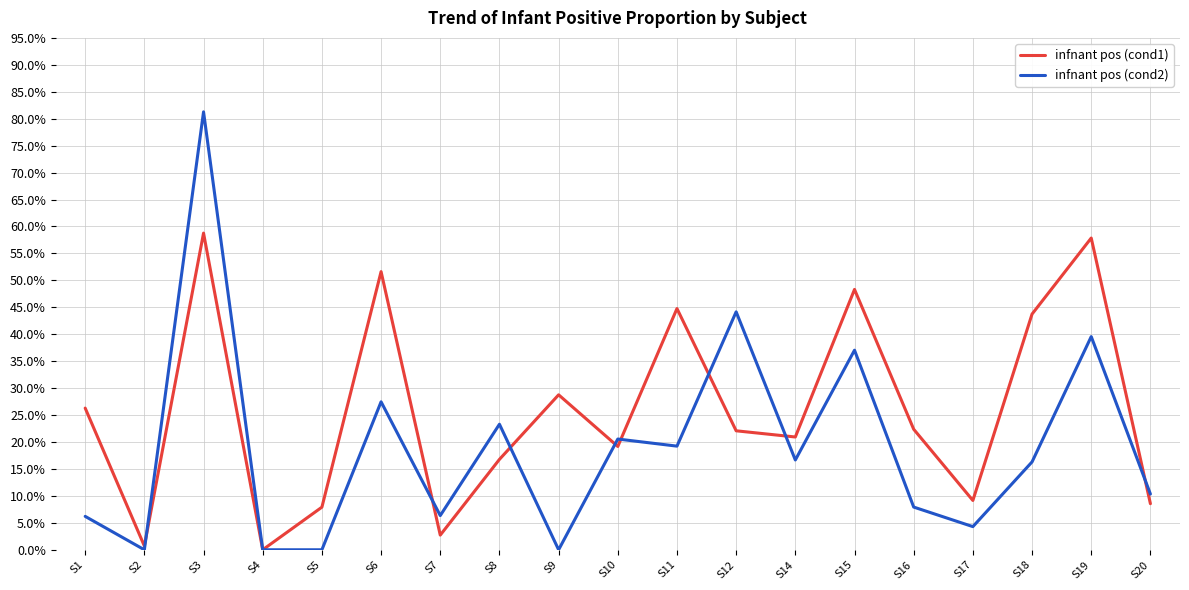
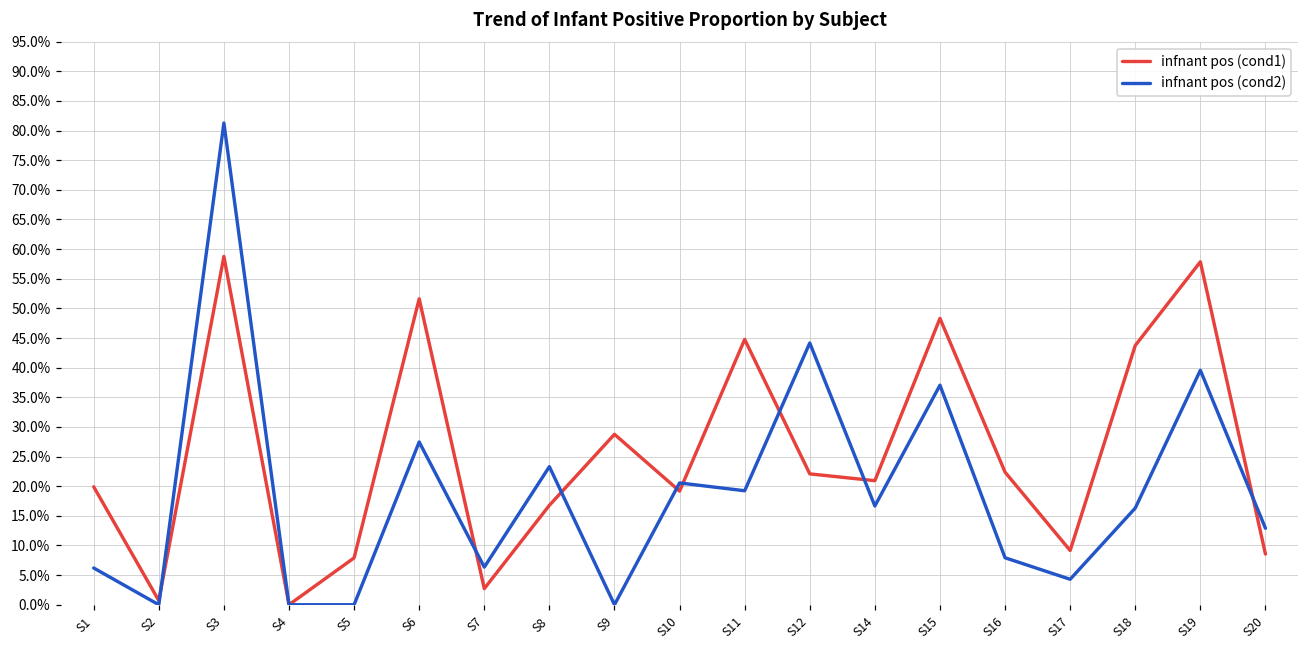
  {
    "infnant pos (cond1)": {
-     "S1": "26%",
+     "S1": "20%",
      "S2": "1%",
      "S3": "59%",
      "S5": "8%",
      "S6": "52%",
      "S7": "3%",
      "S8": "17%",
      "S9": "29%",
      "S10": "19%",
      "S11": "45%",
      "S12": "22%",
      "S14": "21%",
      "S15": "48%",
      "S16": "22%",
      "S17": "9%",
      "S18": "44%",
      "S19": "58%",
      "S20": "9%"
    },
    "infnant pos (cond2)": {
      "S1": "6%",
      "S2": "0%",
      "S3": "81%",
      "S5": "0%",
      "S6": "27%",
      "S7": "6%",
      "S8": "23%",
      "S9": "0%",
      "S10": "21%",
      "S11": "19%",
      "S12": "44%",
      "S14": "17%",
      "S15": "37%",
      "S16": "8%",
      "S17": "4%",
      "S18": "16%",
      "S19": "40%",
-     "S20": "10%"
+     "S20": "13%"
    }
  }
